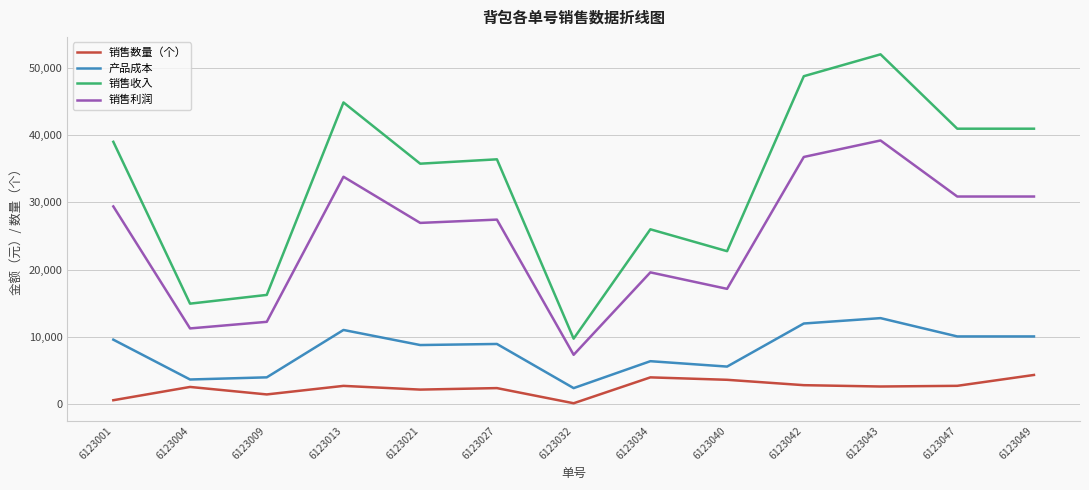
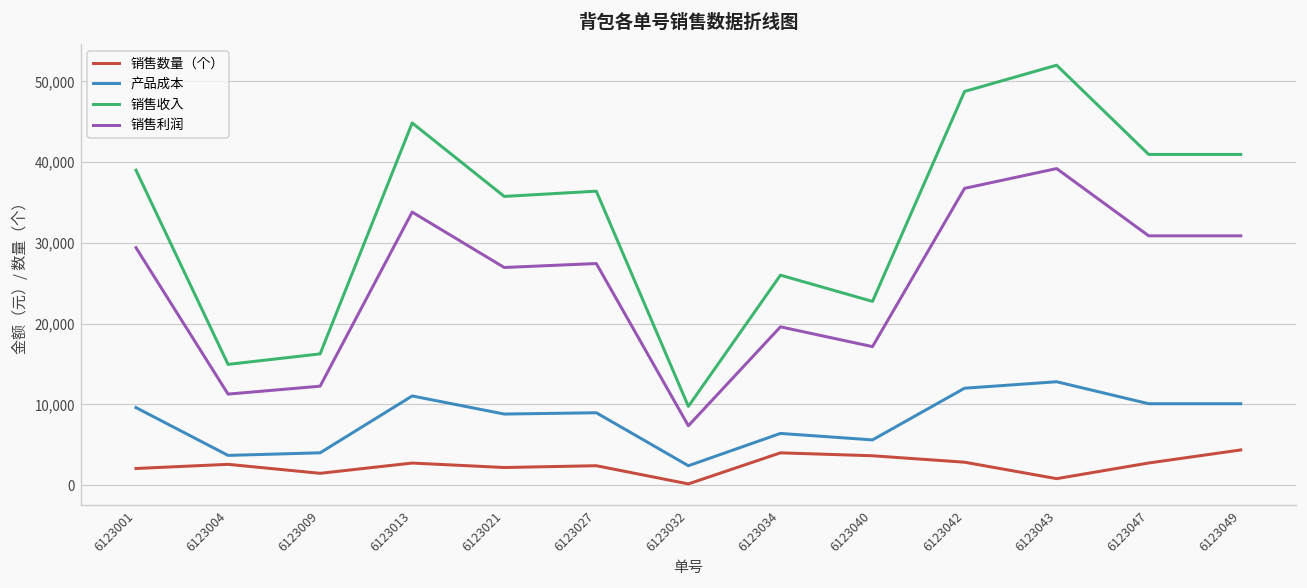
  {
    "销售数量（个）": {
-     "6123001": "1,000",
+     "6123001": "2,000",
      "6123004": "3,000",
      "6123009": "1,000",
      "6123013": "3,000",
      "6123021": "2,000",
      "6123027": "2,000",
      "6123032": "0",
      "6123034": "4,000",
      "6123040": "4,000",
      "6123042": "3,000",
-     "6123043": "3,000",
+     "6123043": "1,000",
      "6123047": "3,000",
      "6123049": "4,000"
    },
    "产品成本": {
      "6123001": "10,000",
      "6123004": "4,000",
      "6123009": "4,000",
      "6123013": "11,000",
      "6123021": "9,000",
      "6123027": "9,000",
      "6123032": "2,000",
      "6123034": "6,000",
      "6123040": "6,000",
      "6123042": "12,000",
      "6123043": "13,000",
      "6123047": "10,000",
      "6123049": "10,000"
    },
    "销售收入": {
      "6123001": "39,000",
      "6123004": "15,000",
      "6123009": "16,000",
      "6123013": "45,000",
      "6123021": "36,000",
      "6123027": "36,000",
      "6123032": "10,000",
      "6123034": "26,000",
      "6123040": "23,000",
      "6123042": "49,000",
      "6123043": "52,000",
      "6123047": "41,000",
      "6123049": "41,000"
    },
    "销售利润": {
      "6123001": "29,000",
      "6123004": "11,000",
      "6123009": "12,000",
      "6123013": "34,000",
      "6123021": "27,000",
      "6123027": "27,000",
      "6123032": "7,000",
      "6123034": "20,000",
      "6123040": "17,000",
      "6123042": "37,000",
      "6123043": "39,000",
      "6123047": "31,000",
      "6123049": "31,000"
    }
  }
